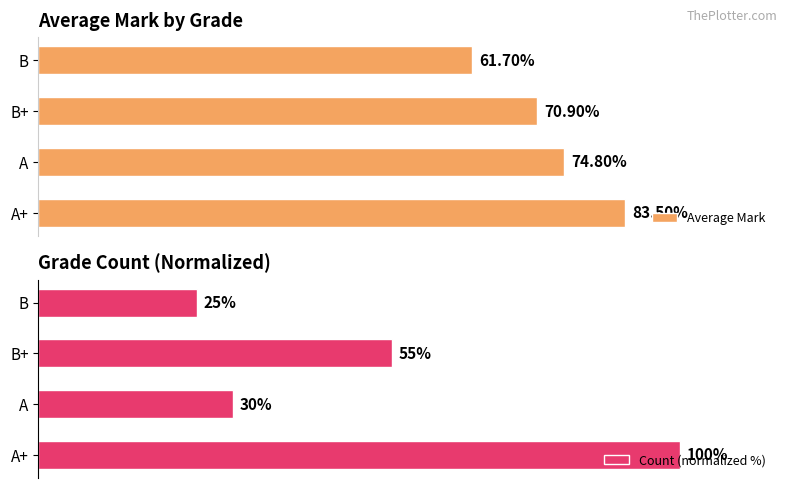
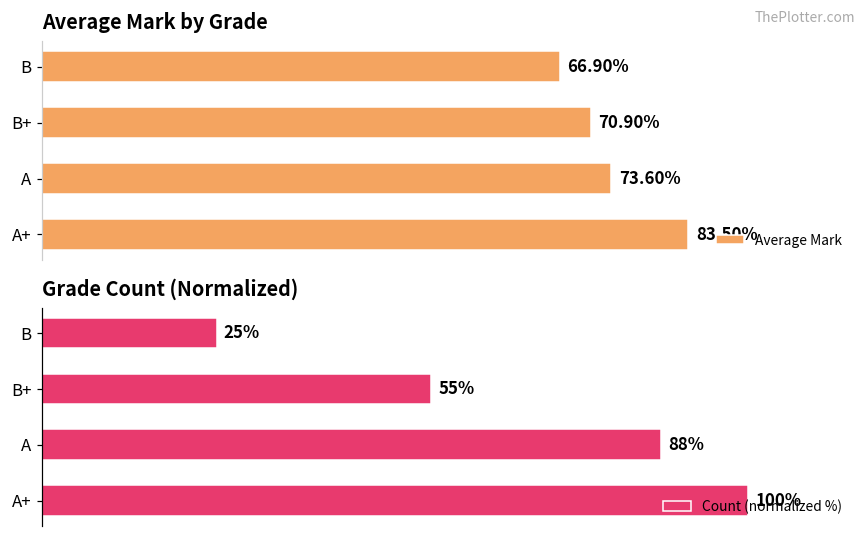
  {
    "Average Mark by Grade": {
-     "B": "61.70%",
+     "B": "66.90%",
      "B+": "70.90%",
-     "A": "74.80%"
+     "A": "73.60%"
    },
    "Grade Count (Normalized)": {
      "B": "25%",
      "B+": "55%",
-     "A": "30%"
+     "A": "88%"
    }
  }
